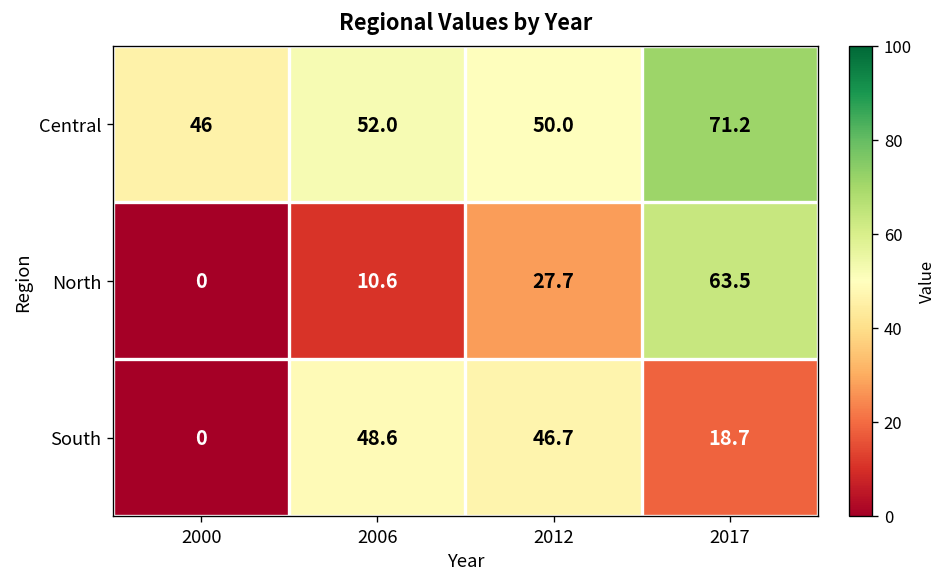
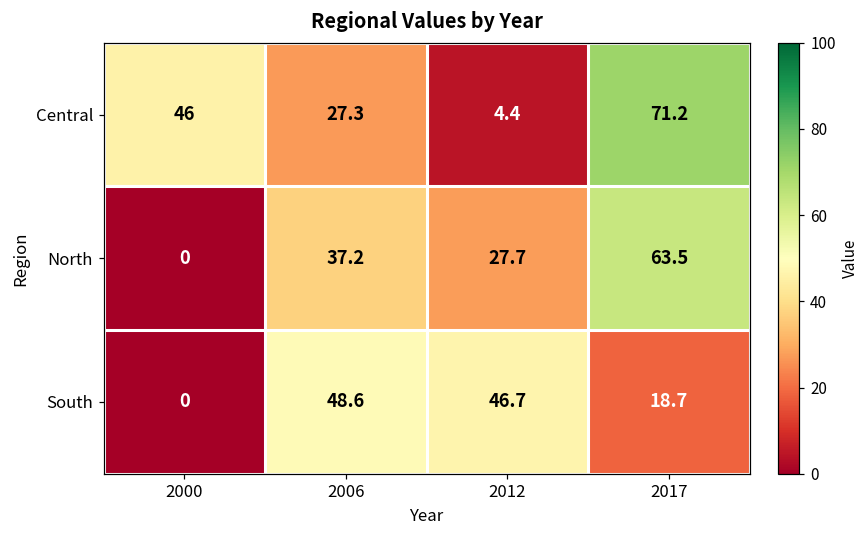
  {
    "Central": {
      "2000": 46,
-     "2006": 52.0,
-     "2012": 50.0,
+     "2006": 27.3,
+     "2012": 4.4,
      "2017": 71.2
    },
    "North": {
      "2000": 0,
-     "2006": 10.6,
+     "2006": 37.2,
      "2012": 27.7,
      "2017": 63.5
    },
    "South": {
      "2000": 0,
      "2006": 48.6,
      "2012": 46.7,
      "2017": 18.7
    }
  }
